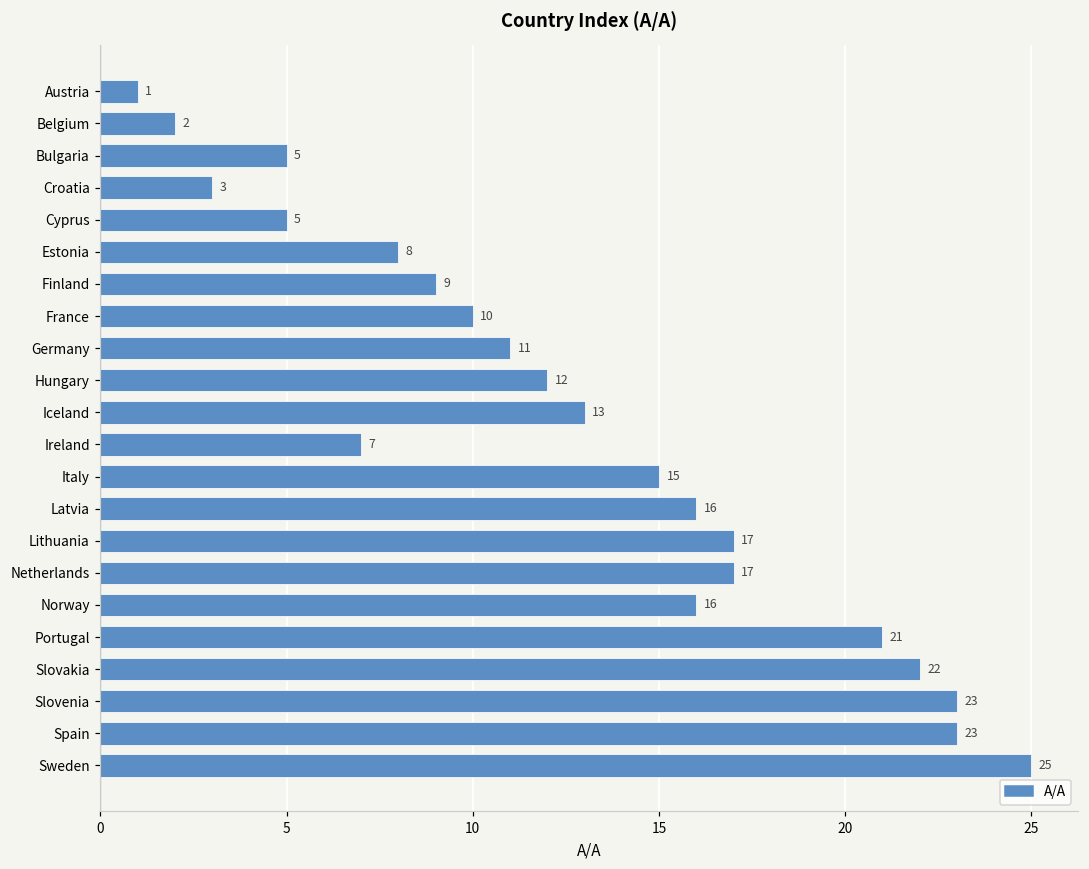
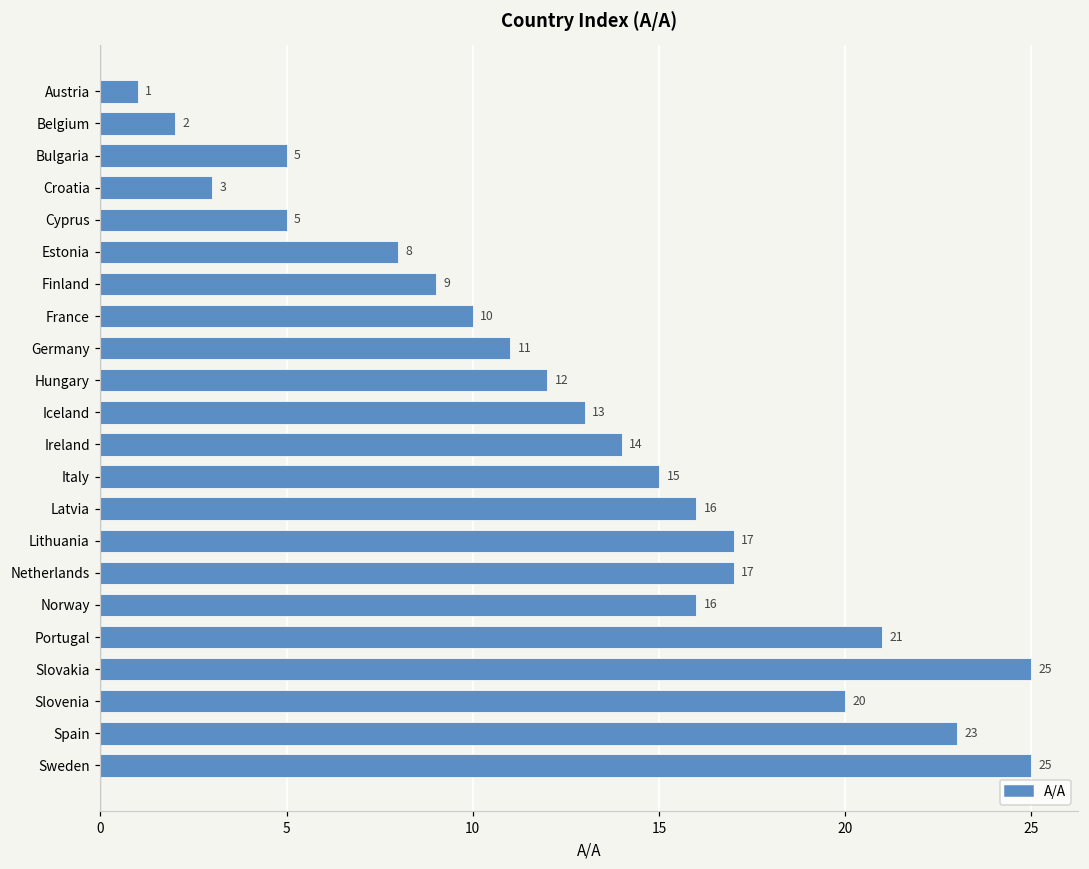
  {
    "Austria": 1,
    "Belgium": 2,
    "Bulgaria": 5,
    "Croatia": 3,
    "Cyprus": 5,
    "Estonia": 8,
    "Finland": 9,
    "France": 10,
    "Germany": 11,
    "Hungary": 12,
    "Iceland": 13,
-   "Ireland": 7,
+   "Ireland": 14,
    "Italy": 15,
    "Latvia": 16,
    "Lithuania": 17,
    "Netherlands": 17,
    "Norway": 16,
    "Portugal": 21,
-   "Slovakia": 22,
-   "Slovenia": 23,
+   "Slovakia": 25,
+   "Slovenia": 20,
    "Spain": 23,
    "Sweden": 25
  }
